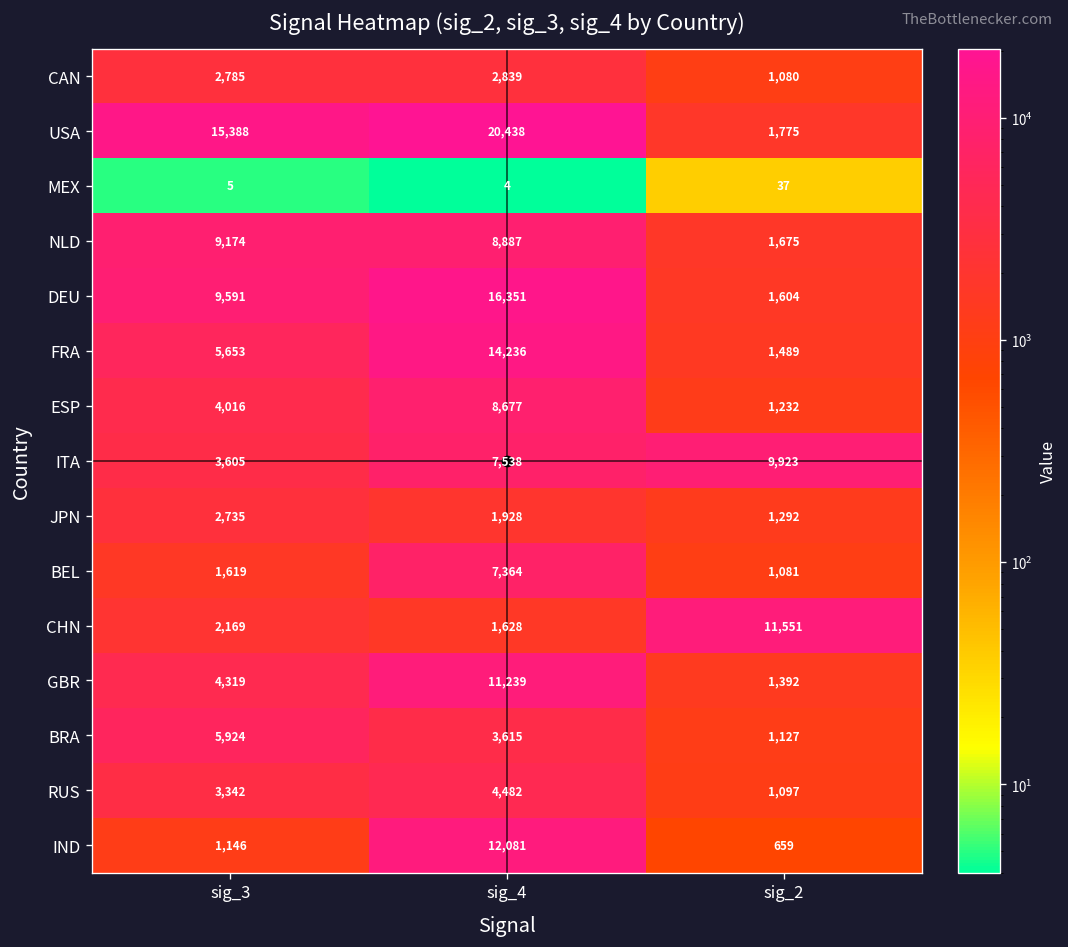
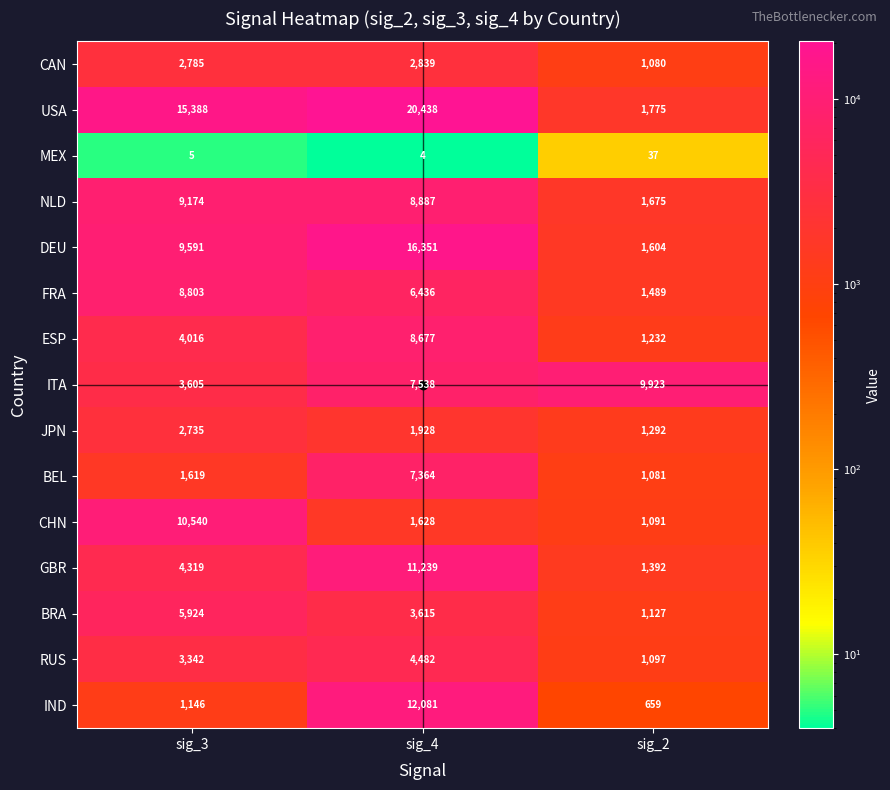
  {
    "CAN": {
      "sig_3": "2,785",
      "sig_4": "2,839",
      "sig_2": "1,080"
    },
    "USA": {
      "sig_3": "15,388",
      "sig_4": "20,438",
      "sig_2": "1,775"
    },
    "MEX": {
      "sig_3": "5",
      "sig_4": "4",
      "sig_2": "37"
    },
    "NLD": {
      "sig_3": "9,174",
      "sig_4": "8,887",
      "sig_2": "1,675"
    },
    "DEU": {
      "sig_3": "9,591",
      "sig_4": "16,351",
      "sig_2": "1,604"
    },
    "FRA": {
-     "sig_3": "5,653",
-     "sig_4": "14,236",
+     "sig_3": "8,803",
+     "sig_4": "6,436",
      "sig_2": "1,489"
    },
    "ESP": {
      "sig_3": "4,016",
      "sig_4": "8,677",
      "sig_2": "1,232"
    },
    "ITA": {
      "sig_3": "3,605",
      "sig_2": "9,923"
    },
    "JPN": {
      "sig_3": "2,735",
      "sig_4": "1,928",
      "sig_2": "1,292"
    },
    "BEL": {
      "sig_3": "1,619",
      "sig_4": "7,364",
      "sig_2": "1,081"
    },
    "CHN": {
-     "sig_3": "2,169",
+     "sig_3": "10,540",
      "sig_4": "1,628",
-     "sig_2": "11,551"
+     "sig_2": "1,091"
    },
    "GBR": {
      "sig_3": "4,319",
      "sig_4": "11,239",
      "sig_2": "1,392"
    },
    "BRA": {
      "sig_3": "5,924",
      "sig_4": "3,615",
      "sig_2": "1,127"
    },
    "RUS": {
      "sig_3": "3,342",
      "sig_4": "4,482",
      "sig_2": "1,097"
    },
    "IND": {
      "sig_3": "1,146",
      "sig_4": "12,081",
      "sig_2": "659"
    }
  }
